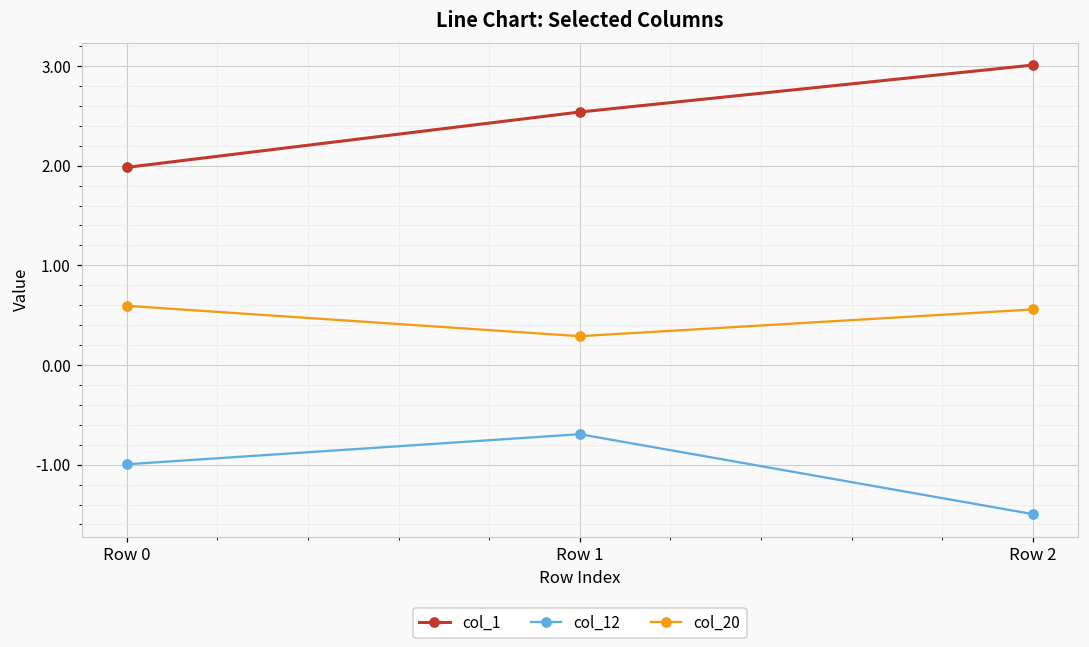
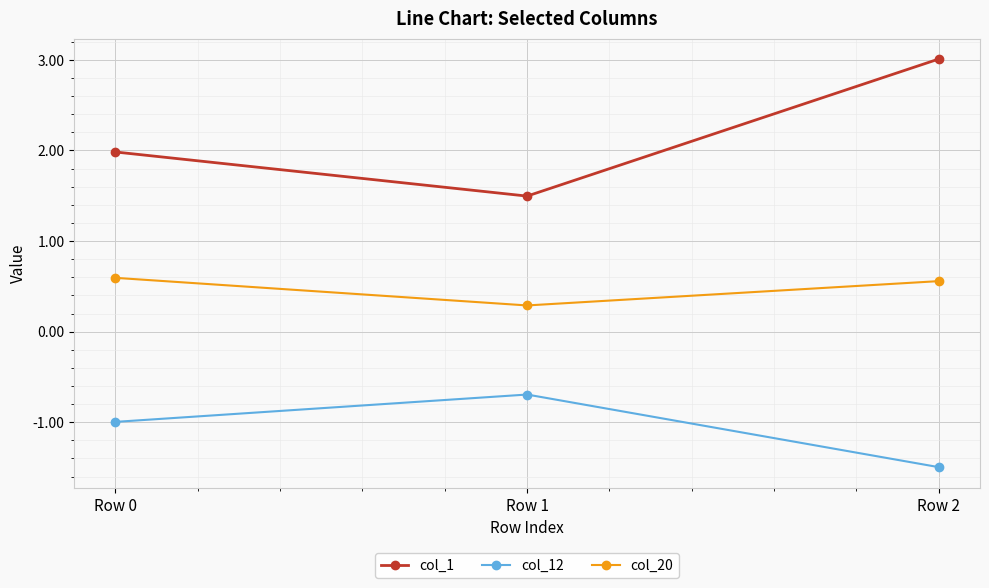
  {
    "col_1": {
      "Row 0": 2.0,
-     "Row 1": 2.5,
+     "Row 1": 1.5,
      "Row 2": 3.0
    },
    "col_12": {
      "Row 0": -1.0,
      "Row 1": -0.7,
      "Row 2": -1.5
    },
    "col_20": {
      "Row 0": 0.6,
      "Row 1": 0.3,
      "Row 2": 0.6
    }
  }
